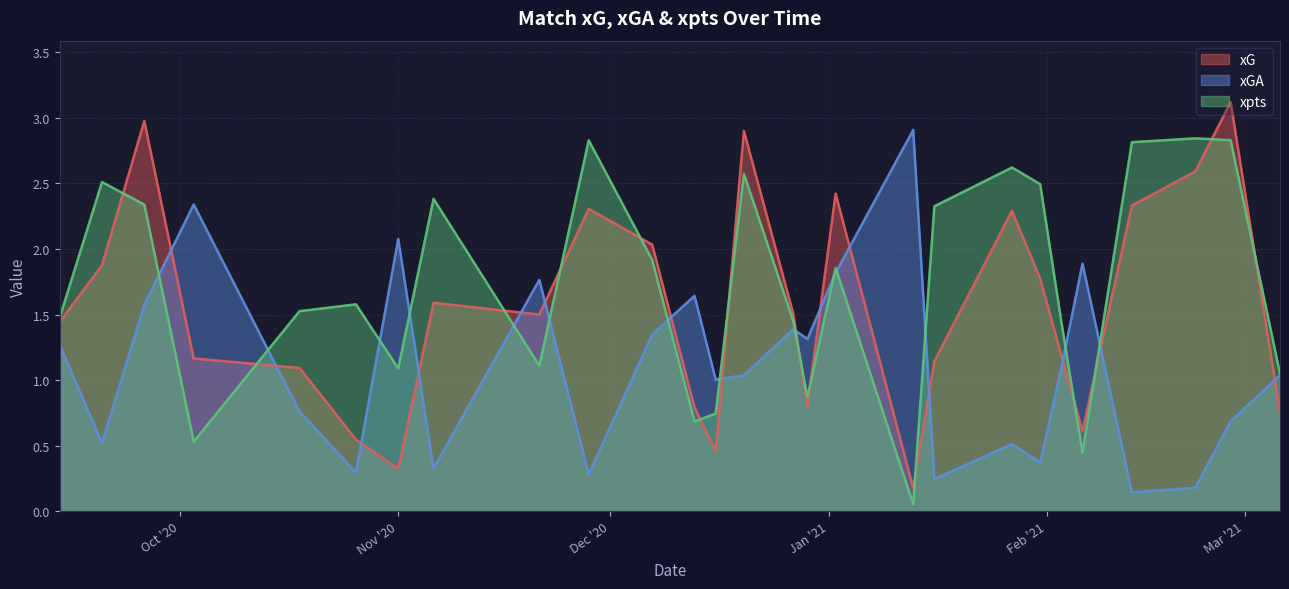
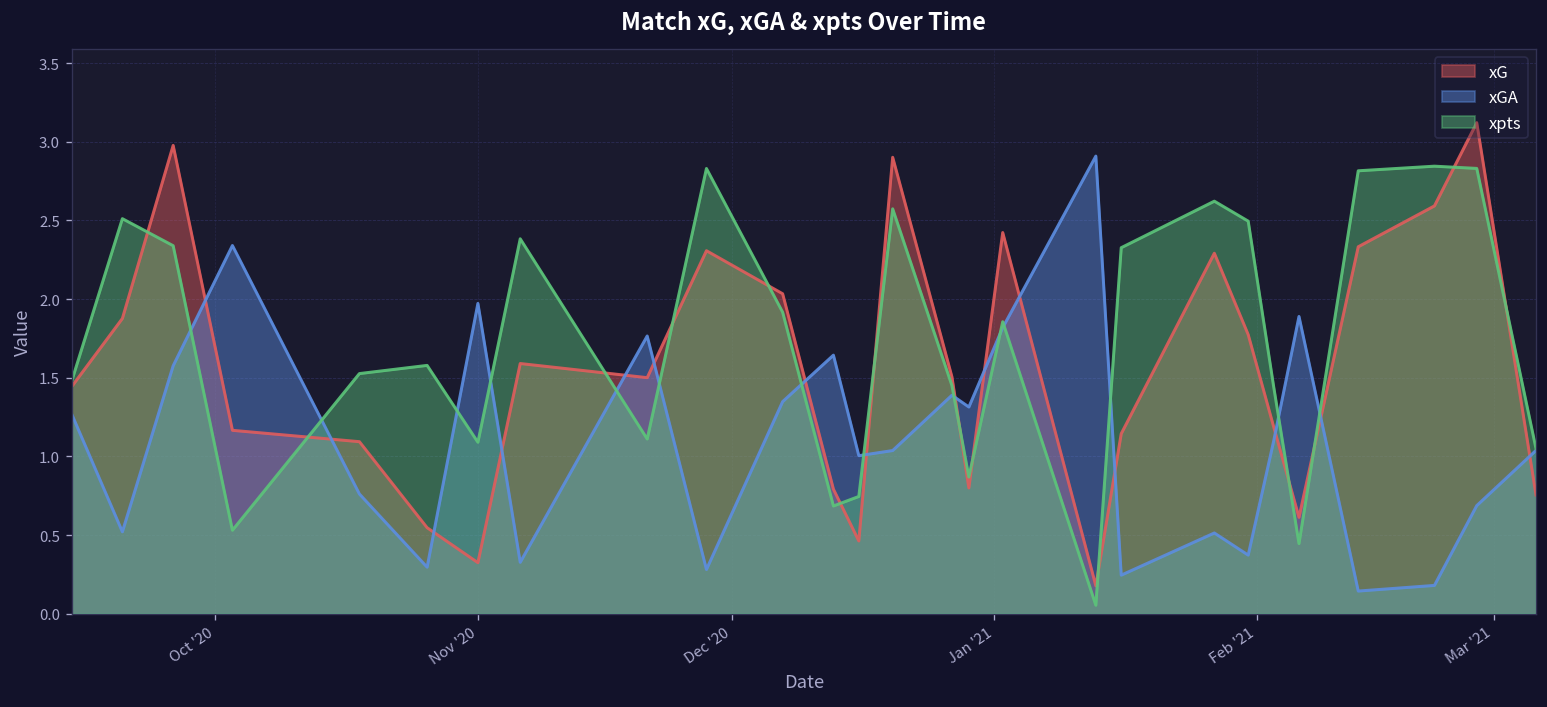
  {
    "xG": {
      "Nov '20": 0.32
    },
    "xGA": {
-     "Nov '20": 2.08
+     "Nov '20": 1.97
    },
    "xpts": {
      "Nov '20": 1.09
    }
  }
